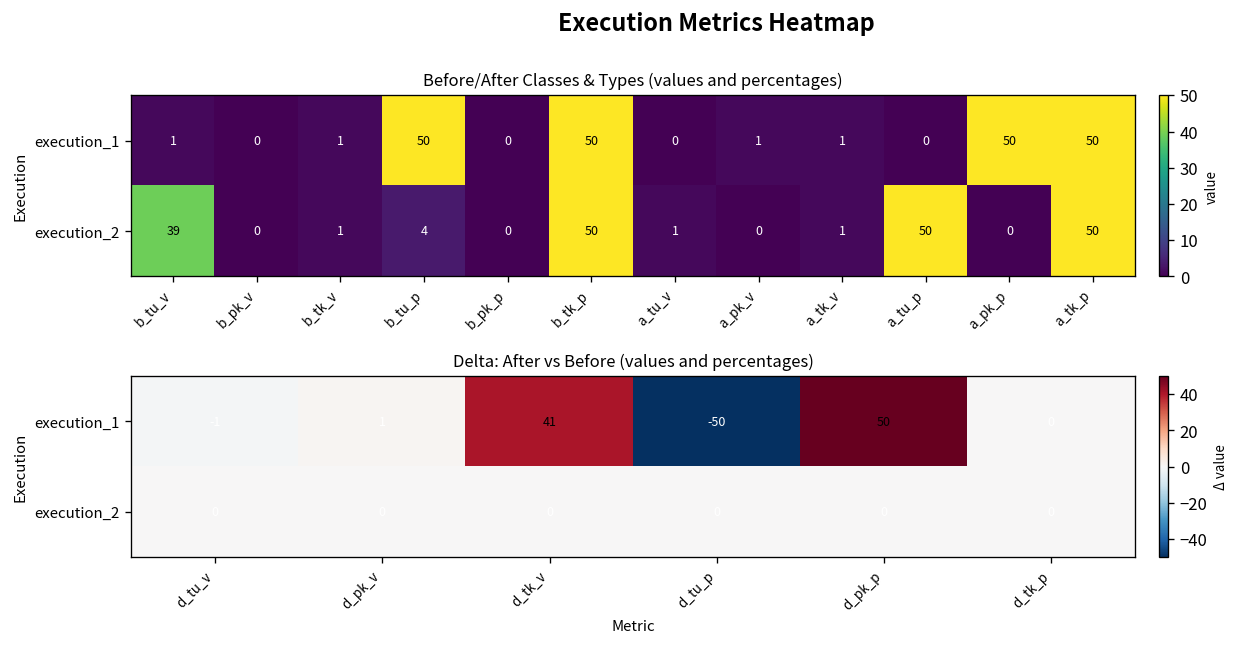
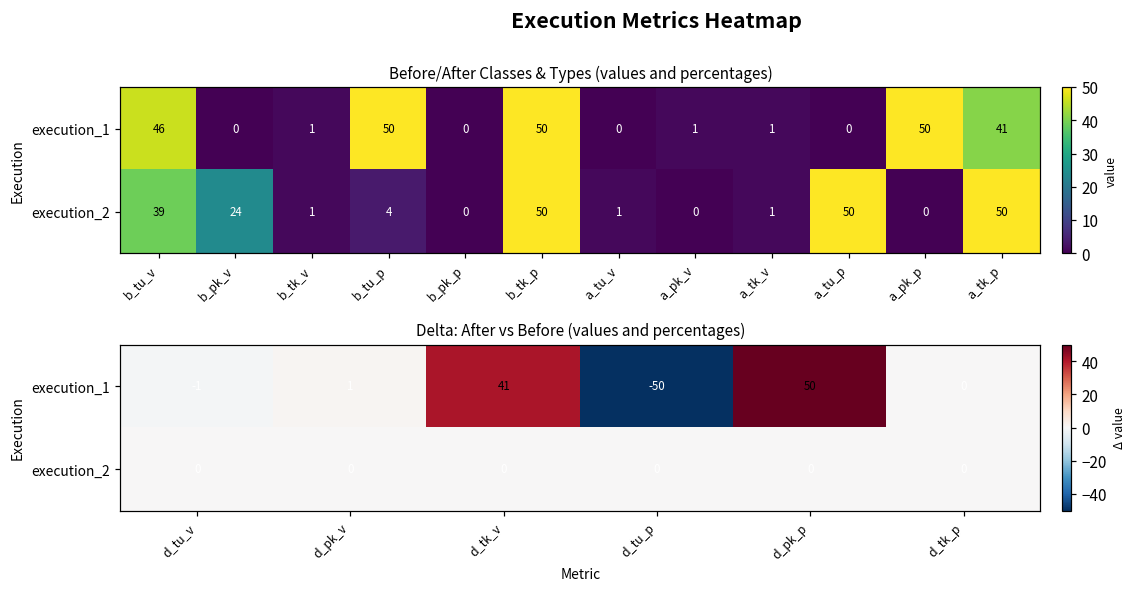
  {
    "Before/After Classes & Types (values and percentages)": {
      "execution_1": {
-       "b_tu_v": 1,
+       "b_tu_v": 46,
        "b_pk_v": 0,
        "b_tk_v": 1,
        "b_tu_p": 50,
        "b_pk_p": 0,
        "b_tk_p": 50,
        "a_tu_v": 0,
        "a_pk_v": 1,
        "a_tk_v": 1,
        "a_tu_p": 0,
        "a_pk_p": 50,
-       "a_tk_p": 50
+       "a_tk_p": 41
      },
      "execution_2": {
        "b_tu_v": 39,
-       "b_pk_v": 0,
+       "b_pk_v": 24,
        "b_tk_v": 1,
        "b_tu_p": 4,
        "b_pk_p": 0,
        "b_tk_p": 50,
        "a_tu_v": 1,
        "a_pk_v": 0,
        "a_tk_v": 1,
        "a_tu_p": 50,
        "a_pk_p": 0,
        "a_tk_p": 50
      }
    },
    "Delta: After vs Before (values and percentages)": {
      "execution_1": {
        "d_tk_v": 41,
        "d_tu_p": -50,
        "d_pk_p": 50
      }
    }
  }
